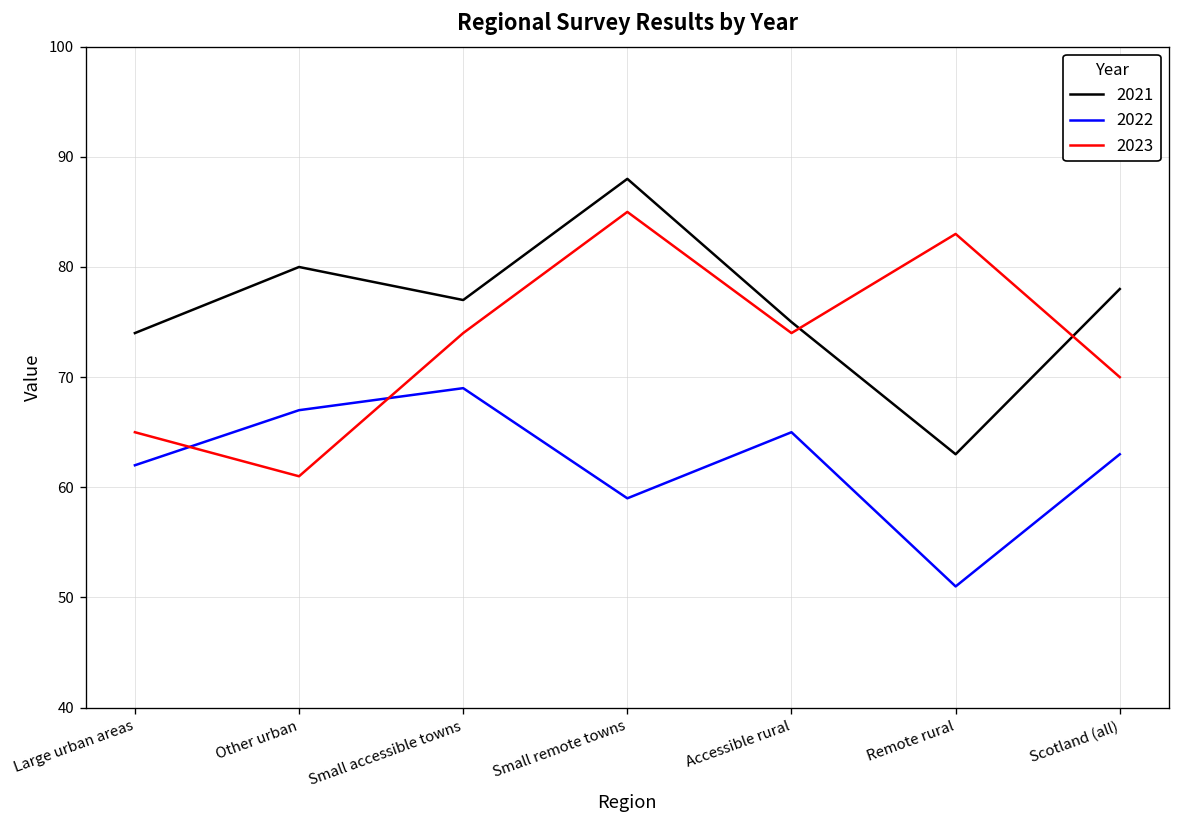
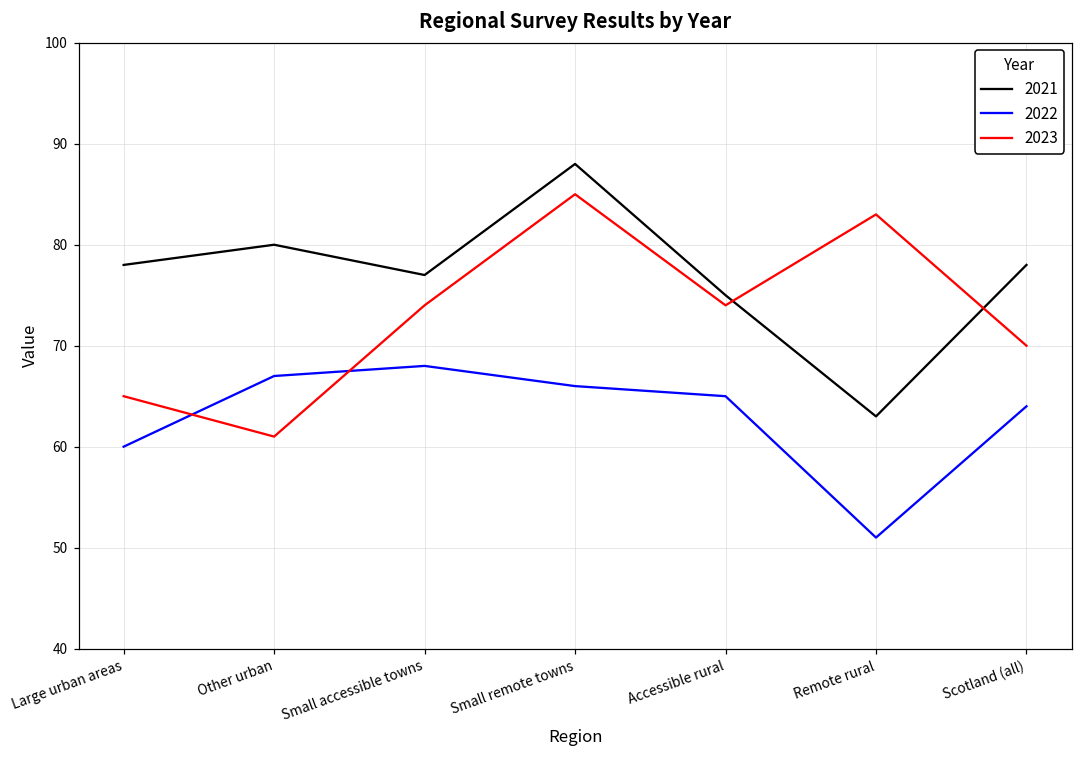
  {
    "2021": {
-     "Large urban areas": 74,
+     "Large urban areas": 78,
      "Other urban": 80,
      "Small accessible towns": 77,
      "Small remote towns": 88,
      "Accessible rural": 75,
      "Remote rural": 63,
      "Scotland (all)": 78
    },
    "2022": {
-     "Large urban areas": 62,
+     "Large urban areas": 60,
      "Other urban": 67,
-     "Small accessible towns": 69,
-     "Small remote towns": 59,
+     "Small accessible towns": 68,
+     "Small remote towns": 66,
      "Accessible rural": 65,
      "Remote rural": 51,
-     "Scotland (all)": 63
+     "Scotland (all)": 64
    },
    "2023": {
      "Large urban areas": 65,
      "Other urban": 61,
      "Small accessible towns": 74,
      "Small remote towns": 85,
      "Accessible rural": 74,
      "Remote rural": 83,
      "Scotland (all)": 70
    }
  }
